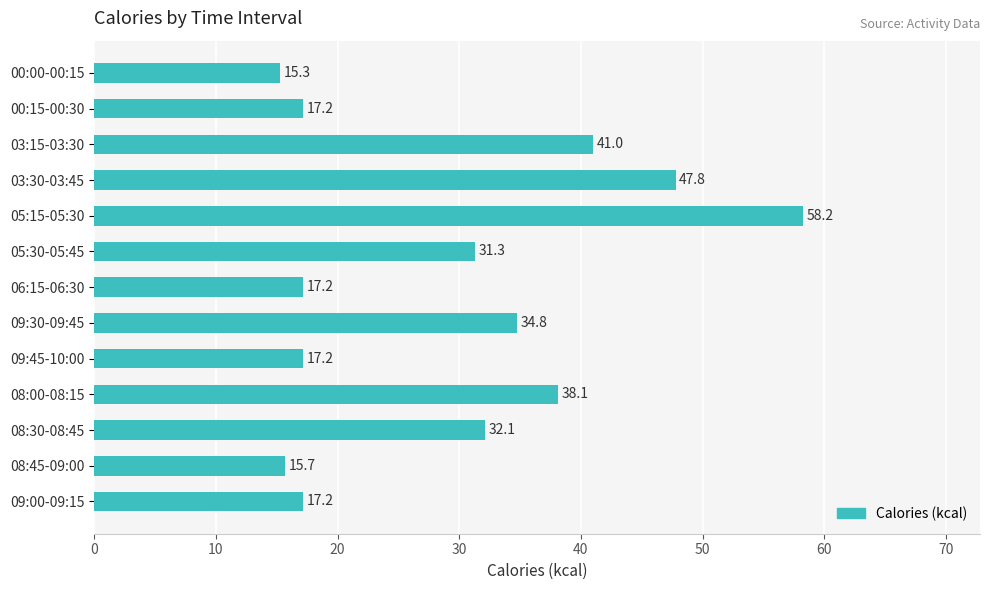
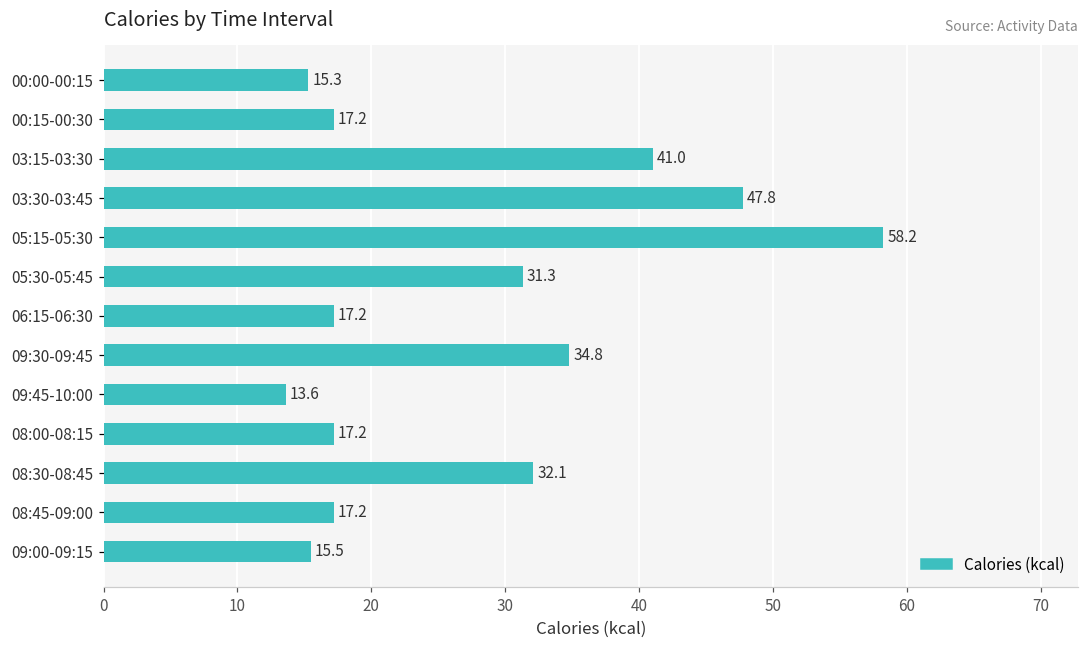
  {
    "00:00-00:15": 15.3,
    "00:15-00:30": 17.2,
    "03:15-03:30": 41.0,
    "03:30-03:45": 47.8,
    "05:15-05:30": 58.2,
    "05:30-05:45": 31.3,
    "06:15-06:30": 17.2,
    "09:30-09:45": 34.8,
-   "09:45-10:00": 17.2,
-   "08:00-08:15": 38.1,
+   "09:45-10:00": 13.6,
+   "08:00-08:15": 17.2,
    "08:30-08:45": 32.1,
-   "08:45-09:00": 15.7,
-   "09:00-09:15": 17.2
+   "08:45-09:00": 17.2,
+   "09:00-09:15": 15.5
  }
